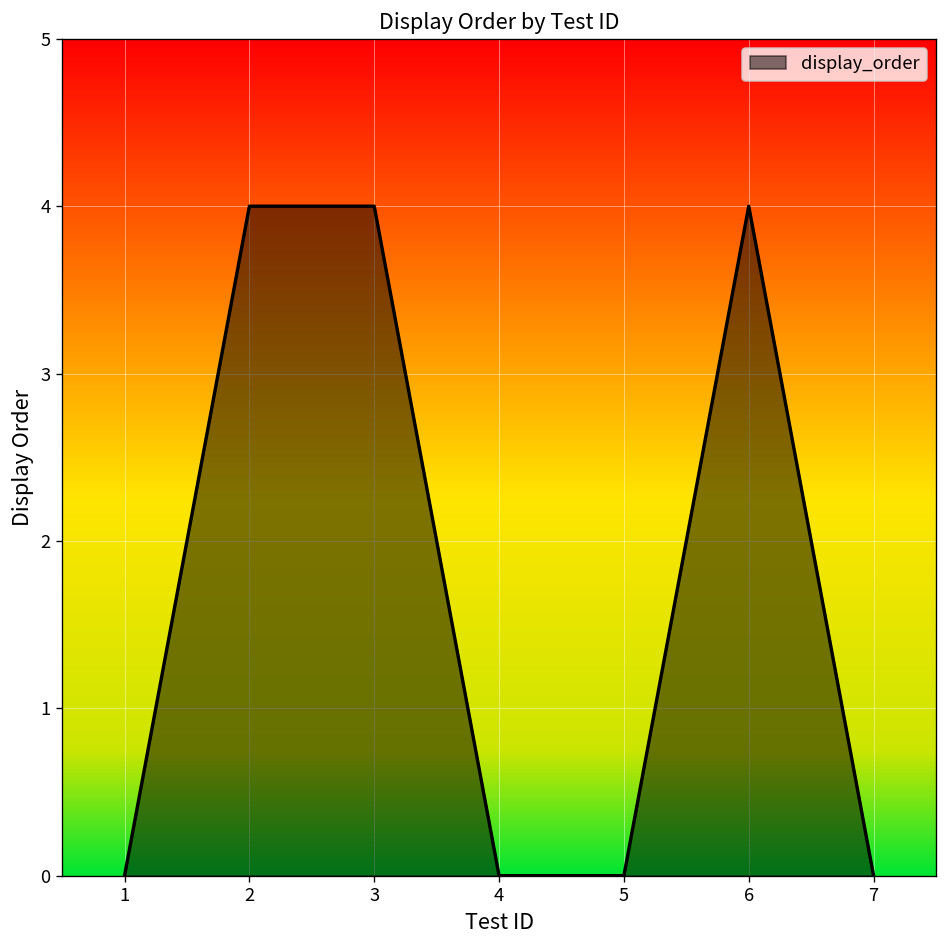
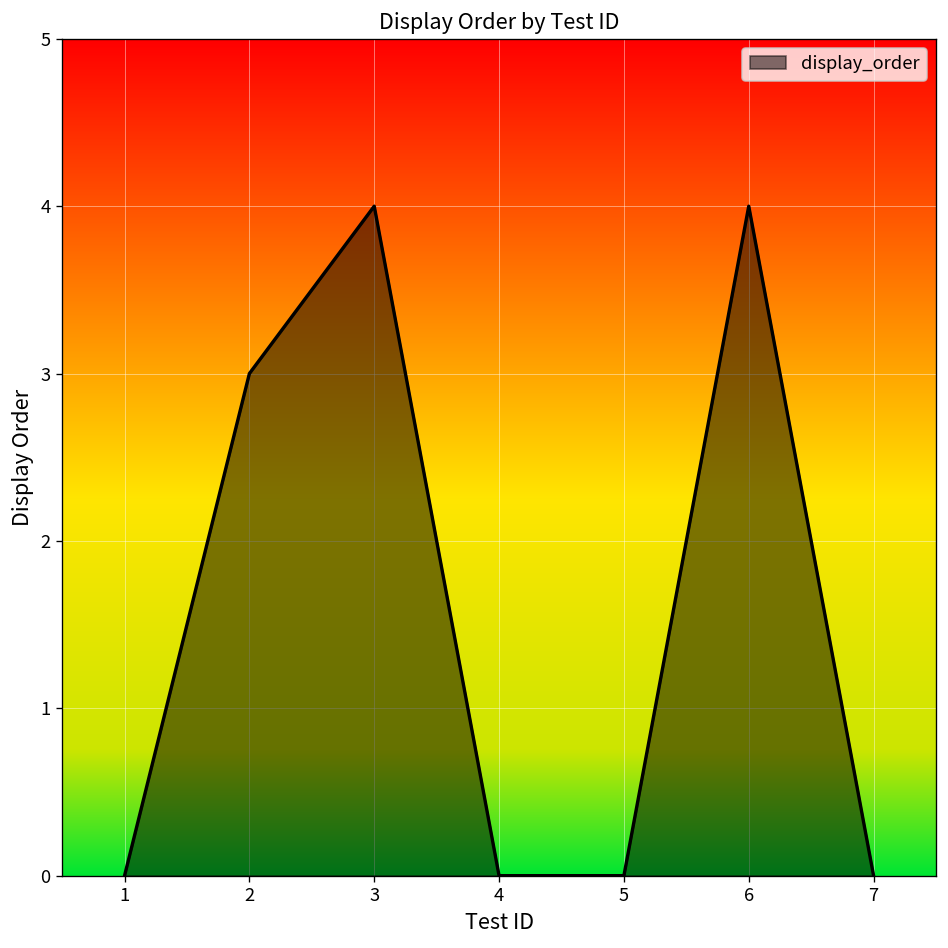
  {
    "1": 0,
-   "2": 4,
+   "2": 3,
    "3": 4,
    "4": 0,
    "5": 0,
    "6": 4,
    "7": 0
  }
